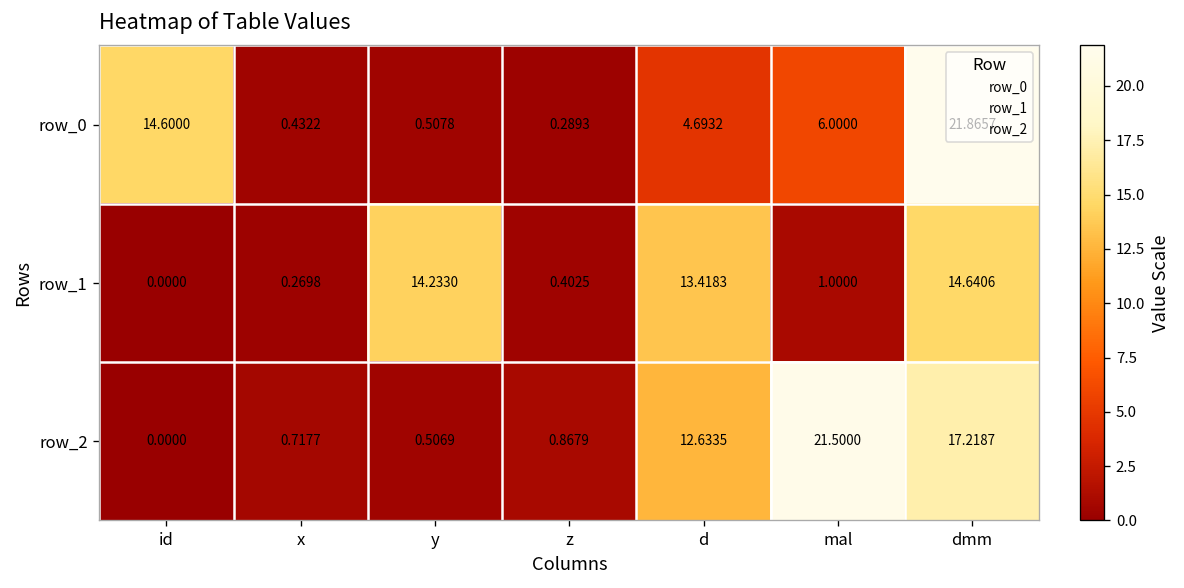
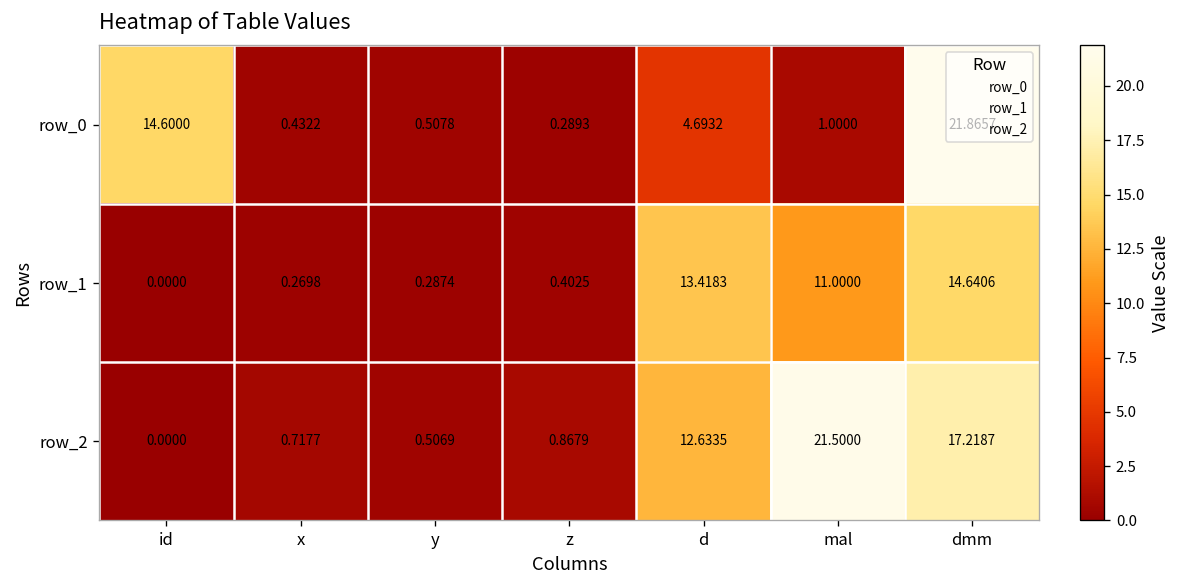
  {
    "row_0": {
      "id": 14.6000,
      "x": 0.4322,
      "y": 0.5078,
      "z": 0.2893,
      "d": 4.6932,
-     "mal": 6.0000
+     "mal": 1.0000
    },
    "row_1": {
      "id": 0.0000,
      "x": 0.2698,
-     "y": 14.2330,
+     "y": 0.2874,
      "z": 0.4025,
      "d": 13.4183,
-     "mal": 1.0000,
+     "mal": 11.0000,
      "dmm": 14.6406
    },
    "row_2": {
      "id": 0.0000,
      "x": 0.7177,
      "y": 0.5069,
      "z": 0.8679,
      "d": 12.6335,
      "mal": 21.5000,
      "dmm": 17.2187
    }
  }
